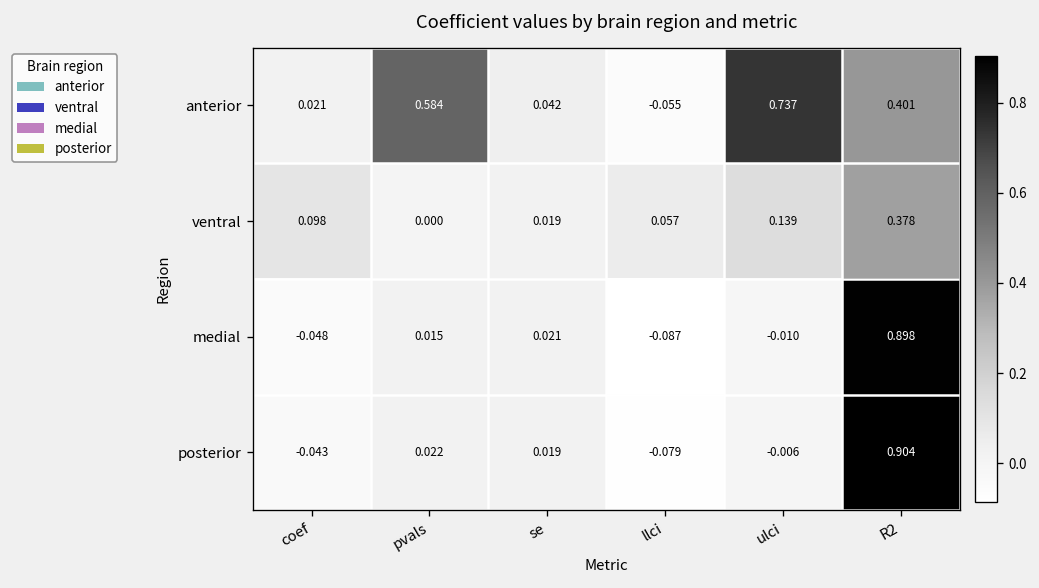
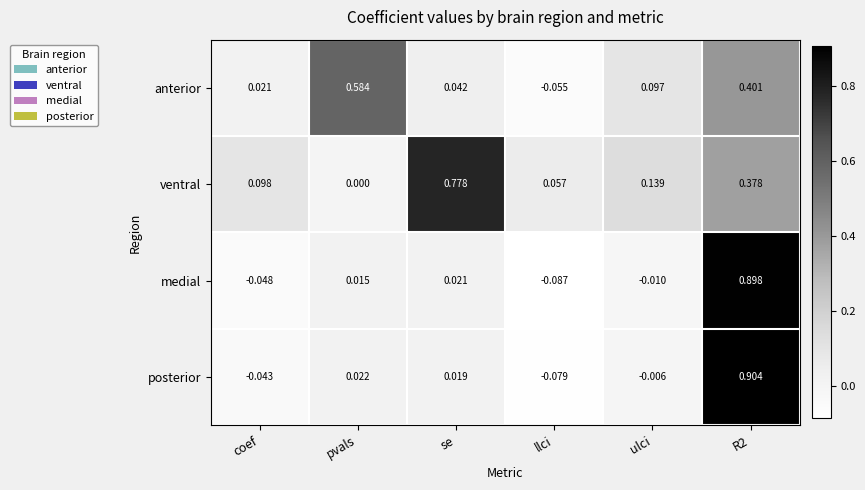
  {
    "anterior": {
      "coef": 0.021,
      "pvals": 0.584,
      "se": 0.042,
      "llci": -0.055,
-     "ulci": 0.737,
+     "ulci": 0.097,
      "R2": 0.401
    },
    "ventral": {
      "coef": 0.098,
      "pvals": 0.000,
-     "se": 0.019,
+     "se": 0.778,
      "llci": 0.057,
      "ulci": 0.139,
      "R2": 0.378
    },
    "medial": {
      "coef": -0.048,
      "pvals": 0.015,
      "se": 0.021,
      "llci": -0.087,
      "ulci": -0.010,
      "R2": 0.898
    },
    "posterior": {
      "coef": -0.043,
      "pvals": 0.022,
      "se": 0.019,
      "llci": -0.079,
      "ulci": -0.006,
      "R2": 0.904
    }
  }
